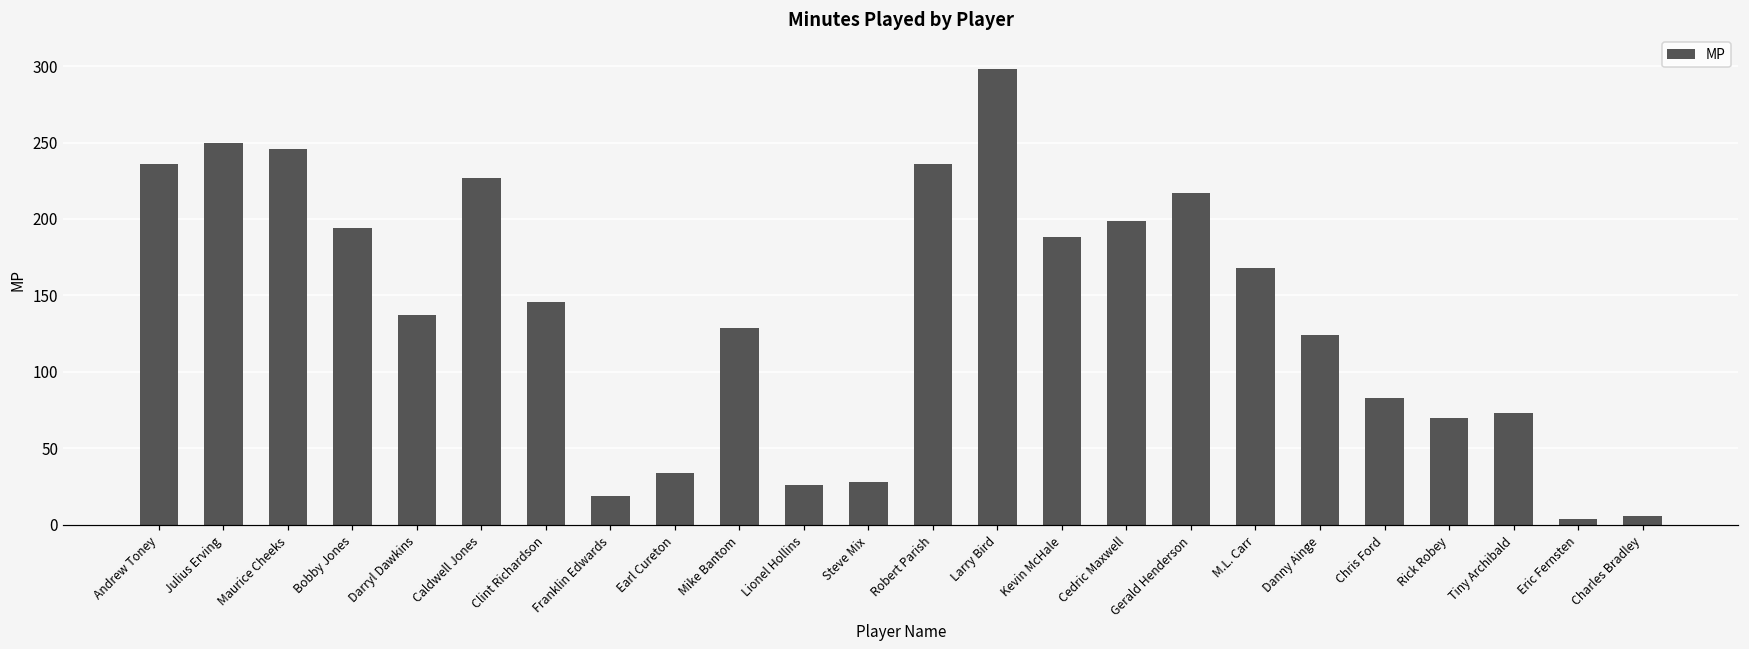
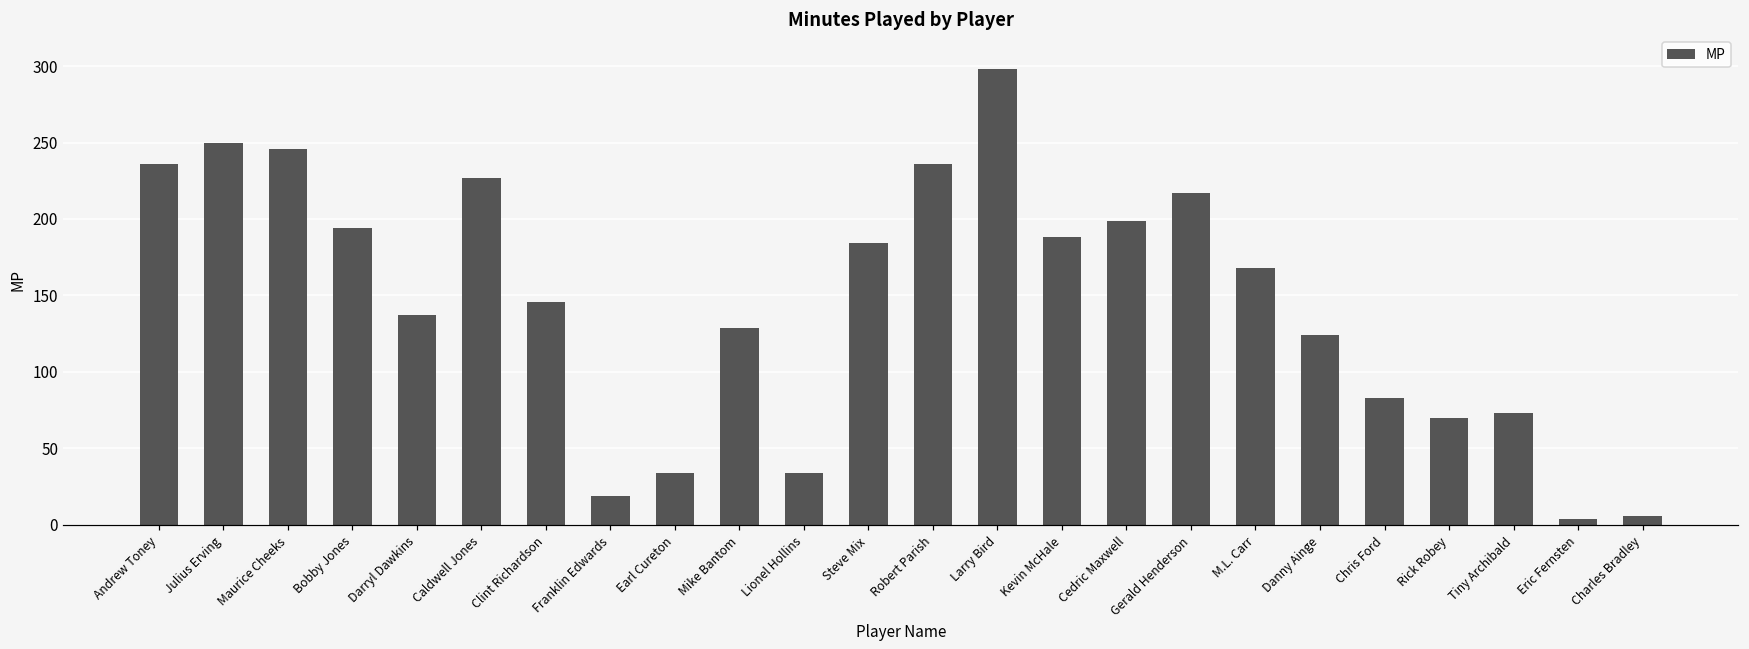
  {
    "Andrew Toney": 236,
    "Julius Erving": 250,
    "Maurice Cheeks": 246,
    "Bobby Jones": 194,
    "Darryl Dawkins": 137,
    "Caldwell Jones": 227,
    "Clint Richardson": 146,
    "Franklin Edwards": 19,
    "Earl Cureton": 34,
    "Mike Bantom": 129,
-   "Lionel Hollins": 26,
-   "Steve Mix": 28,
+   "Lionel Hollins": 34,
+   "Steve Mix": 184,
    "Robert Parish": 236,
    "Larry Bird": 298,
    "Kevin McHale": 188,
    "Cedric Maxwell": 199,
    "Gerald Henderson": 217,
    "M.L. Carr": 168,
    "Danny Ainge": 124,
    "Chris Ford": 83,
    "Rick Robey": 70,
    "Tiny Archibald": 73,
    "Eric Fernsten": 4,
    "Charles Bradley": 6
  }
